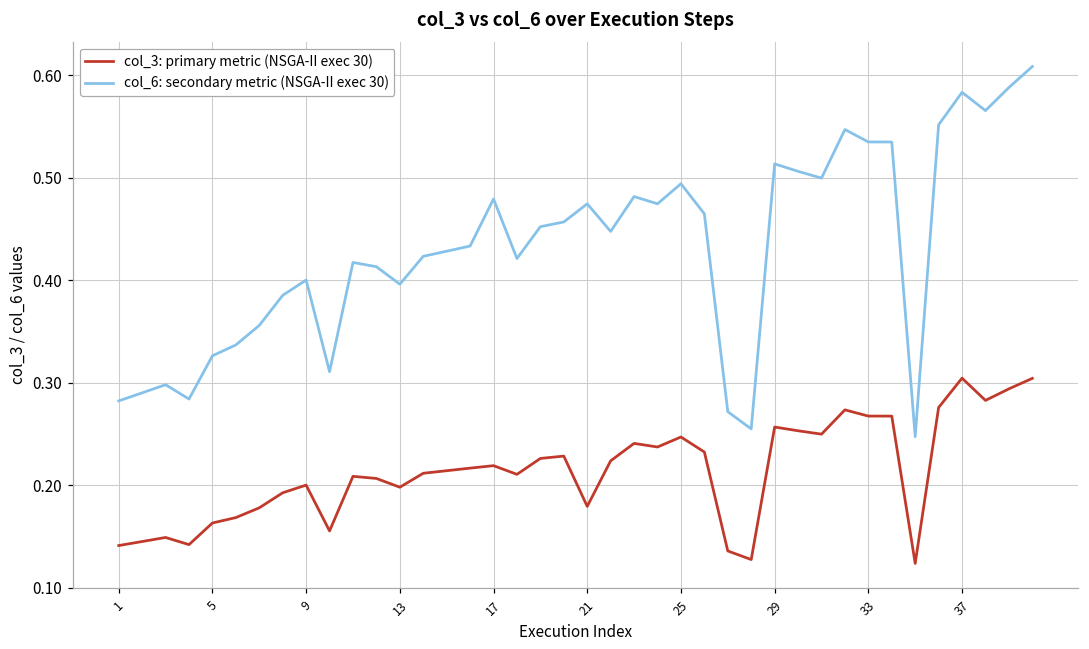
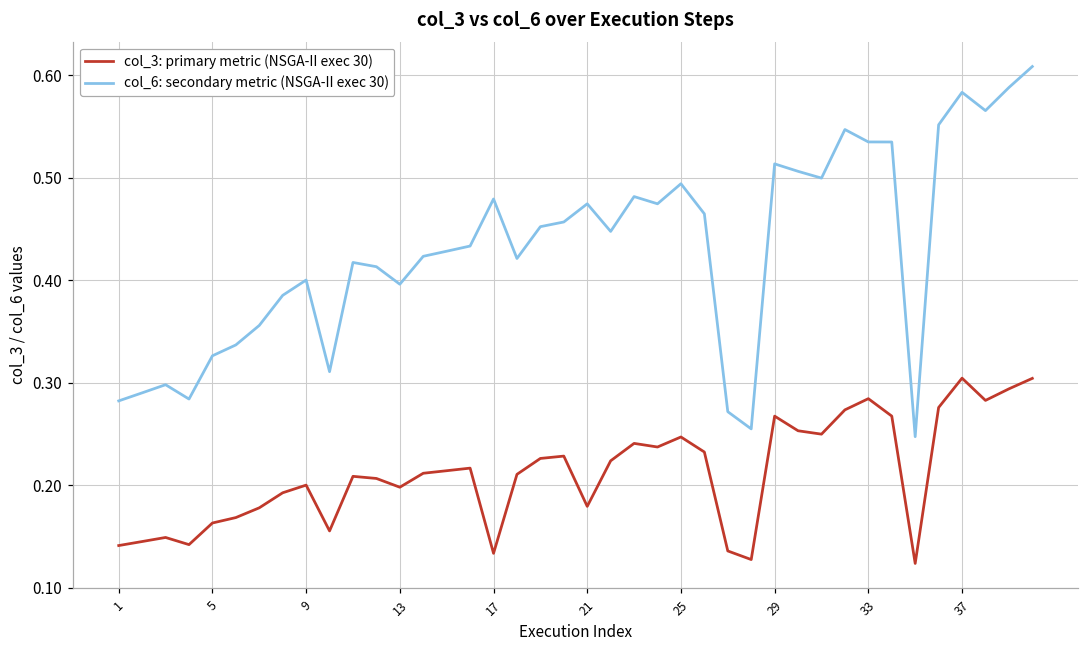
  {
    "col_3: primary metric (NSGA-II exec 30)": {
      "1": 0.14,
      "5": 0.16,
      "9": 0.20,
      "13": 0.20,
-     "17": 0.22,
+     "17": 0.13,
      "21": 0.18,
      "25": 0.25,
-     "29": 0.26,
-     "33": 0.27,
+     "29": 0.27,
+     "33": 0.28,
      "37": 0.30
    },
    "col_6: secondary metric (NSGA-II exec 30)": {
      "1": 0.28,
      "5": 0.33,
      "9": 0.40,
      "13": 0.40,
      "17": 0.48,
      "21": 0.47,
      "25": 0.49,
      "29": 0.51,
      "33": 0.53,
      "37": 0.58
    }
  }
